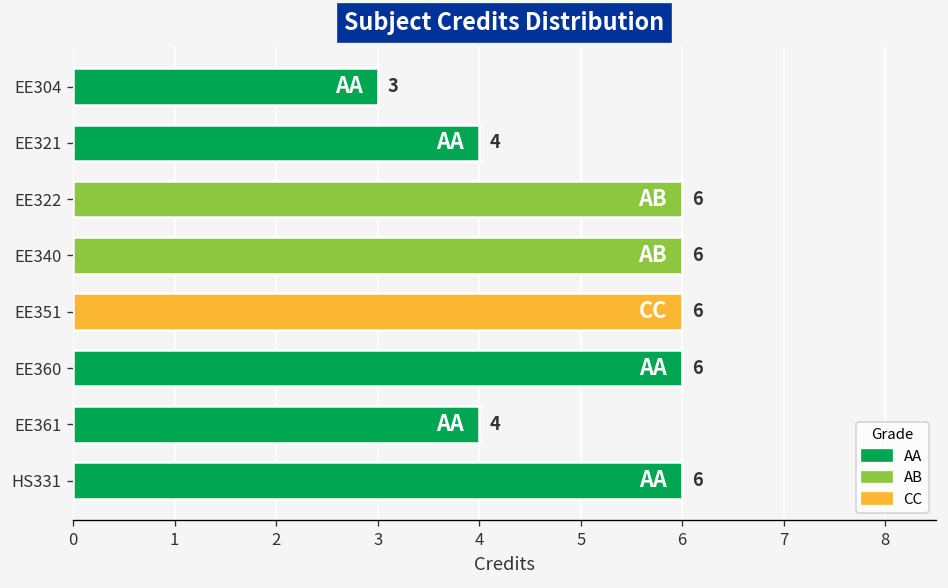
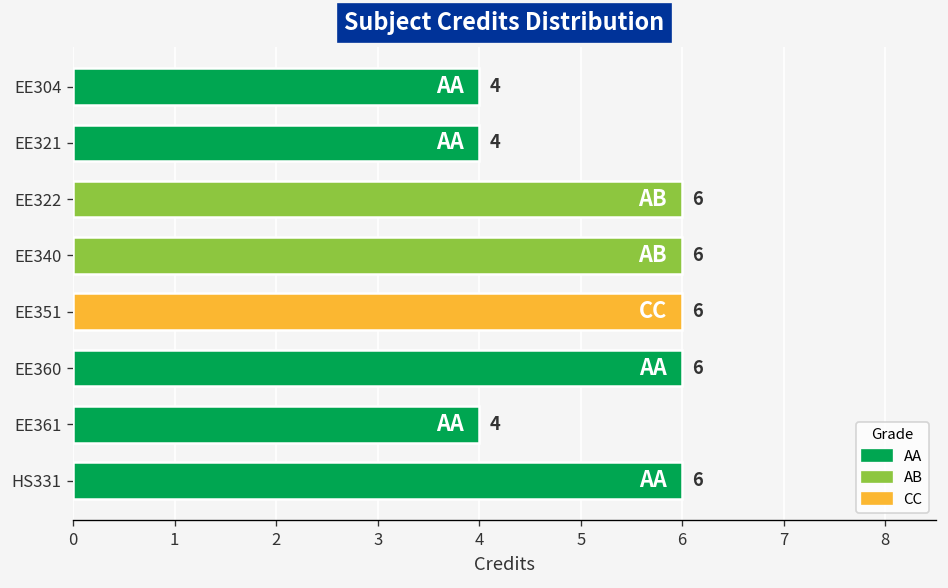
  {
-   "EE304": 3,
+   "EE304": 4,
    "EE321": 4,
    "EE322": 6,
    "EE340": 6,
    "EE351": 6,
    "EE360": 6,
    "EE361": 4,
    "HS331": 6
  }
